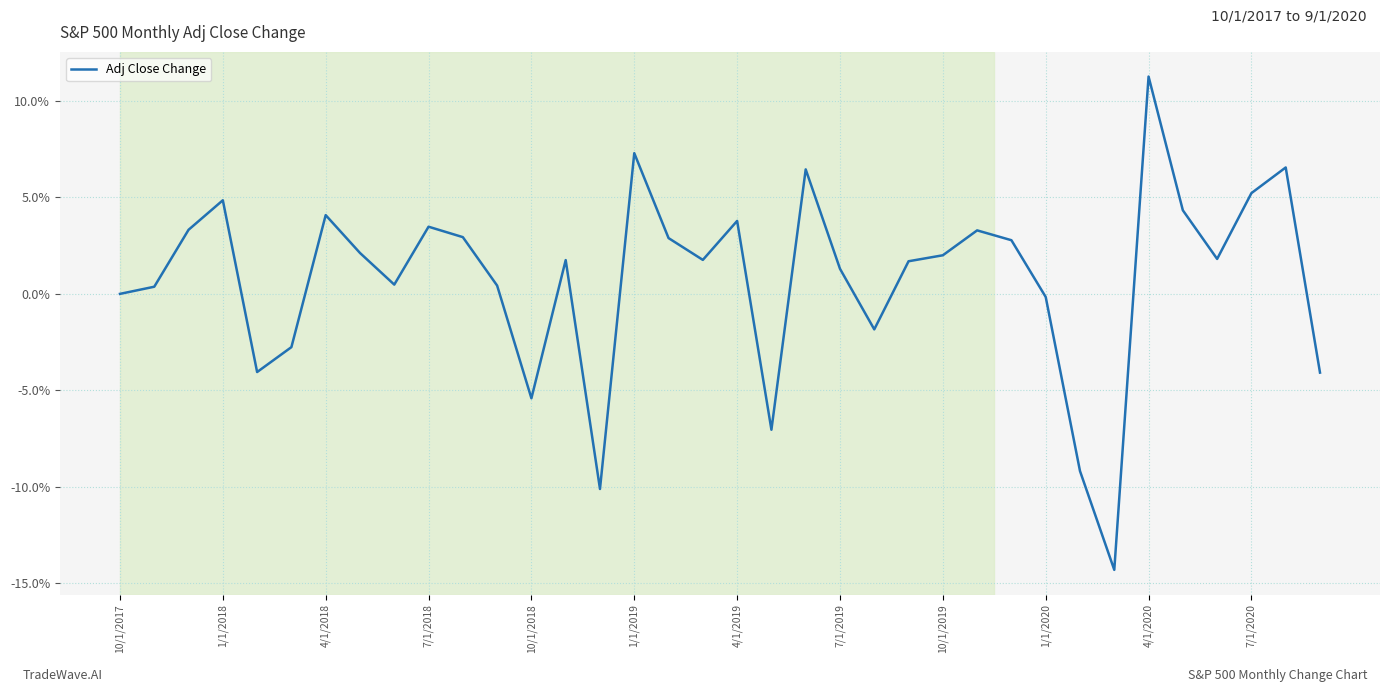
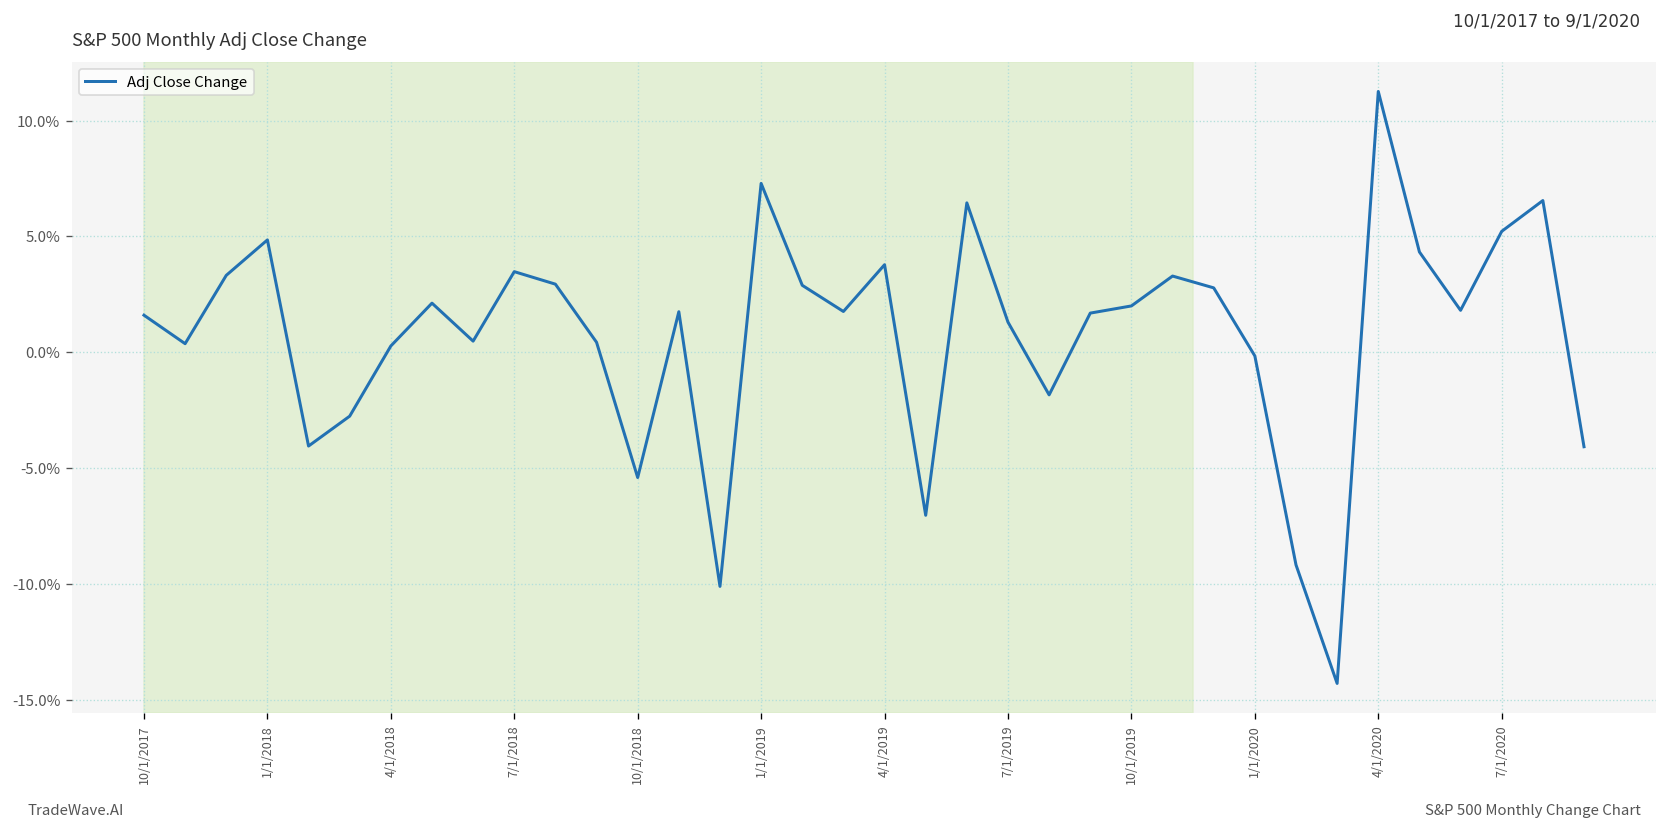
  {
-   "10/1/2017": "0.0%",
+   "10/1/2017": "1.6%",
    "1/1/2018": "4.9%",
-   "4/1/2018": "4.1%",
+   "4/1/2018": "0.3%",
    "7/1/2018": "3.5%",
    "10/1/2018": "-5.4%",
    "1/1/2019": "7.3%",
    "4/1/2019": "3.8%",
    "7/1/2019": "1.3%",
    "10/1/2019": "2.0%",
    "1/1/2020": "-0.2%",
    "4/1/2020": "11.3%",
    "7/1/2020": "5.2%"
  }
